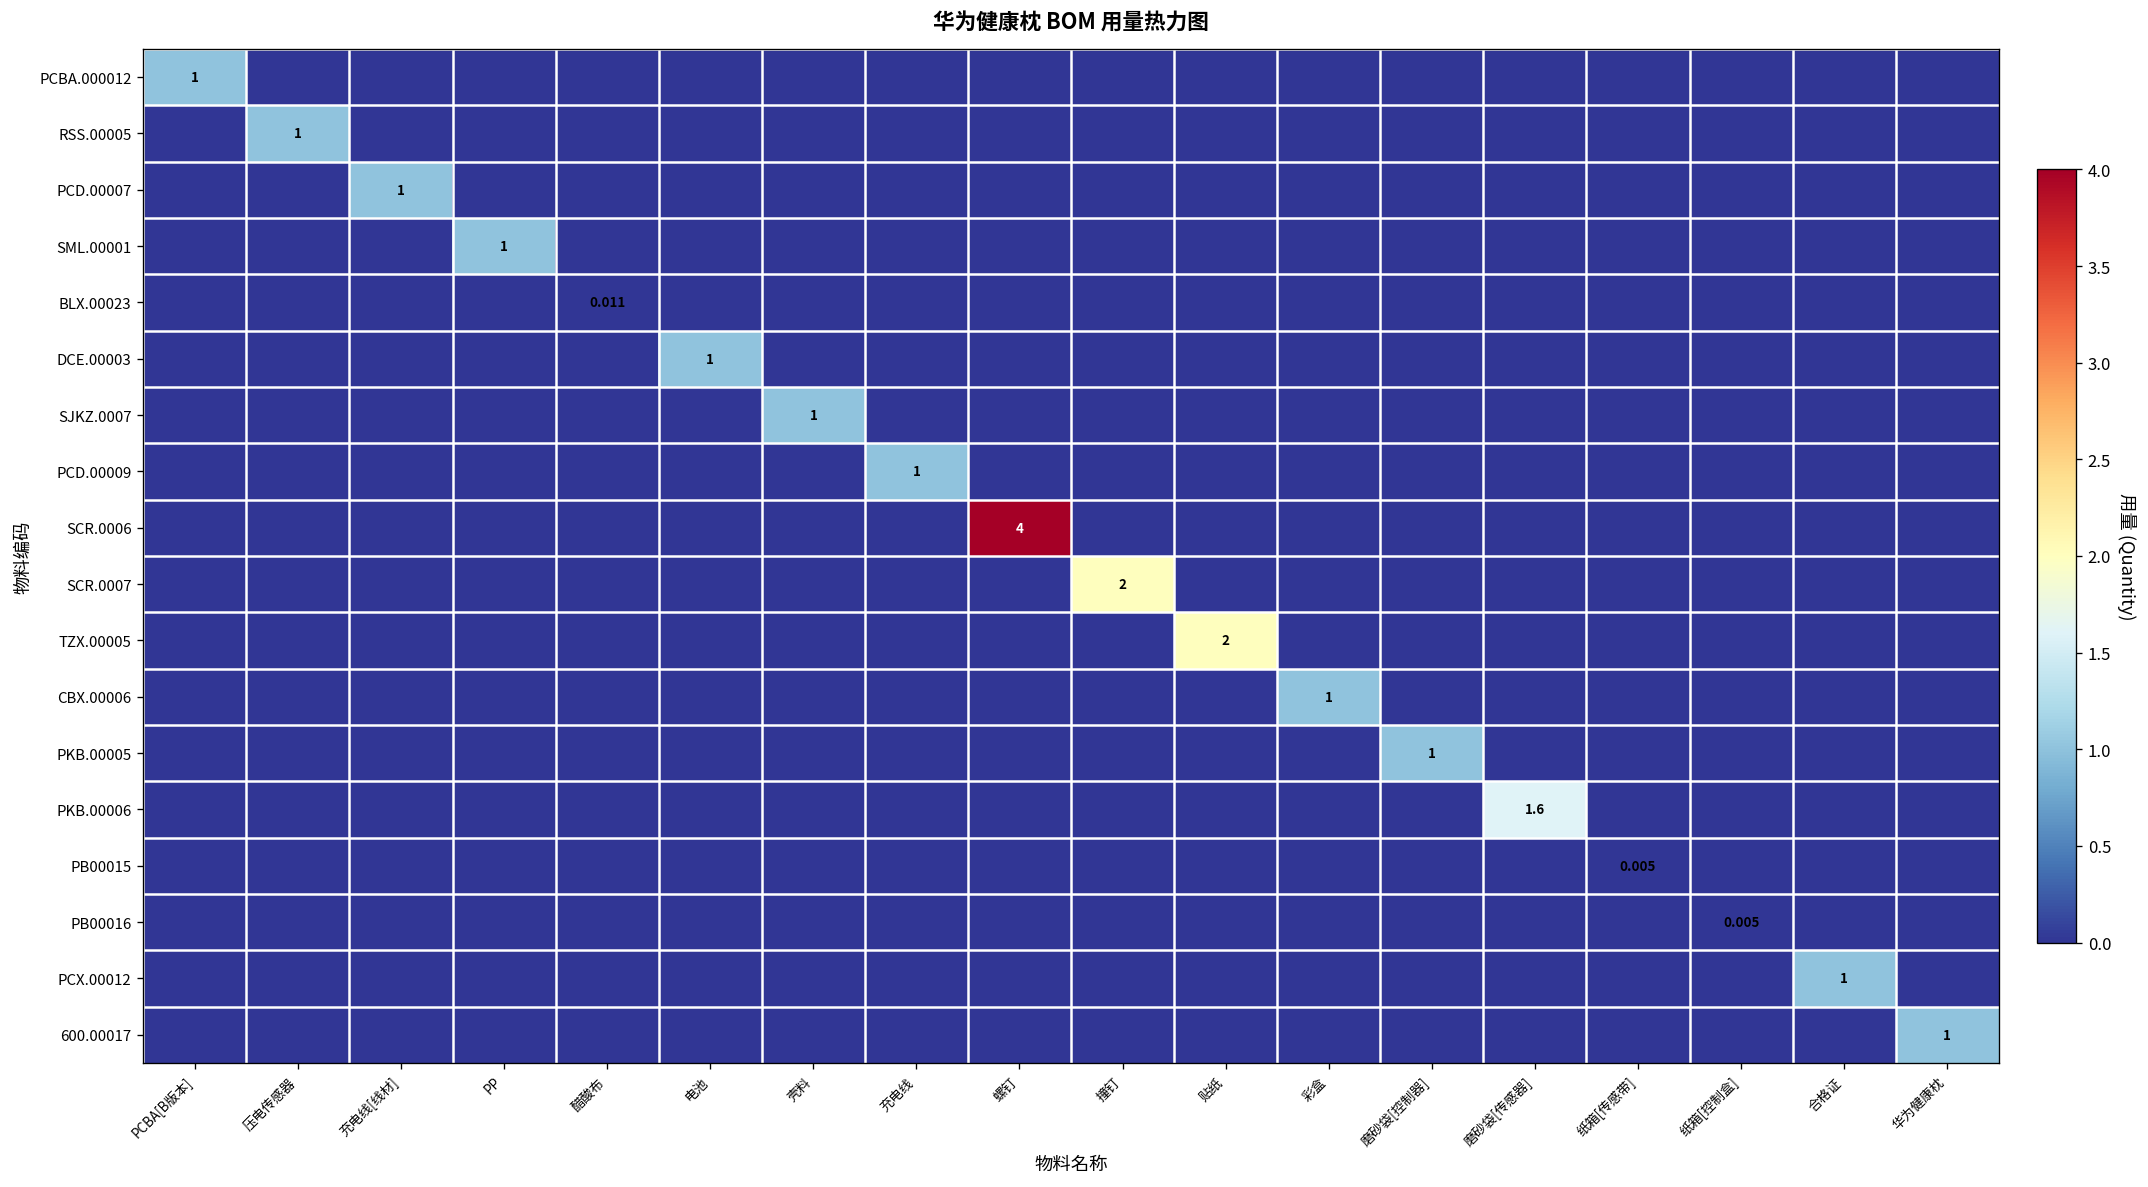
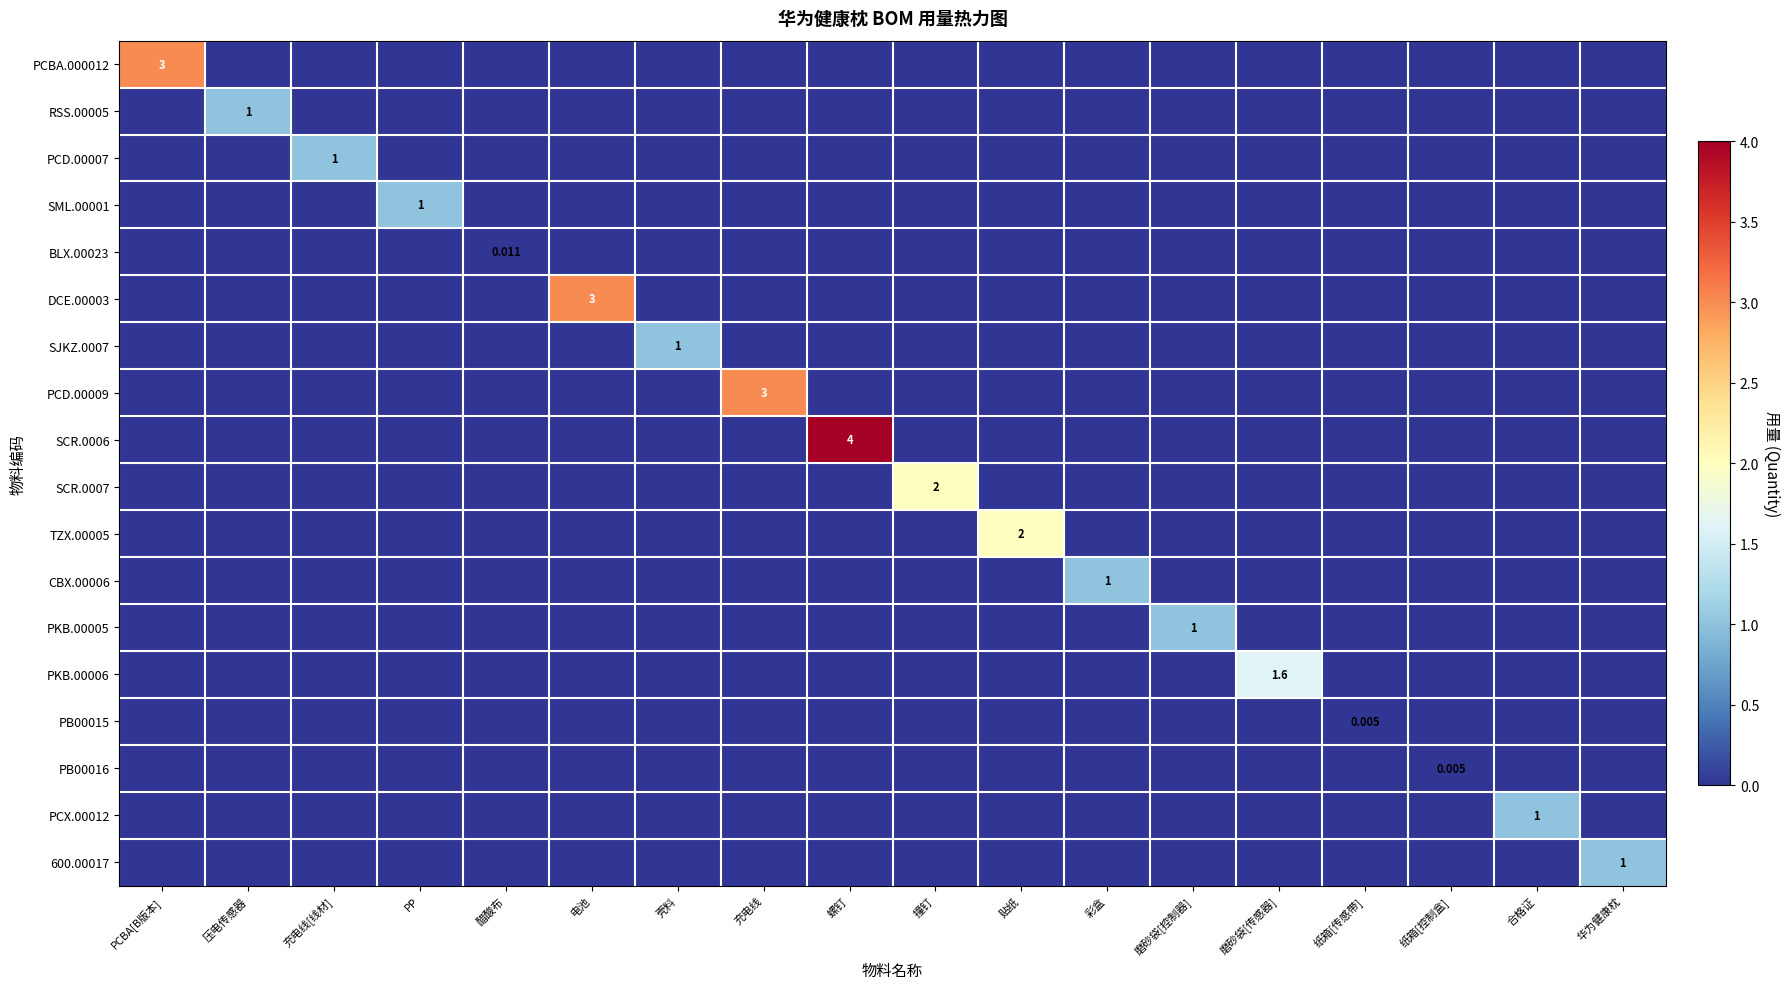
  {
    "PCBA.000012": {
-     "PCBA[B版本]": 1
+     "PCBA[B版本]": 3
    },
    "RSS.00005": {
      "压电传感器": 1
    },
    "PCD.00007": {
      "充电线[线材]": 1
    },
    "SML.00001": {
      "PP": 1
    },
    "BLX.00023": {
      "醋酸布": 0.011
    },
    "DCE.00003": {
-     "电池": 1
+     "电池": 3
    },
    "SJKZ.0007": {
      "壳料": 1
    },
    "PCD.00009": {
-     "充电线": 1
+     "充电线": 3
    },
    "SCR.0006": {
      "螺钉": 4
    },
    "SCR.0007": {
      "撞钉": 2
    },
    "TZX.00005": {
      "贴纸": 2
    },
    "CBX.00006": {
      "彩盒": 1
    },
    "PKB.00005": {
      "磨砂袋[控制器]": 1
    },
    "PKB.00006": {
      "磨砂袋[传感器]": 1.6
    },
    "PB00015": {
      "纸箱[传感带]": 0.005
    },
    "PB00016": {
      "纸箱[控制盒]": 0.005
    },
    "PCX.00012": {
      "合格证": 1
    },
    "600.00017": {
      "华为健康枕": 1
    }
  }
